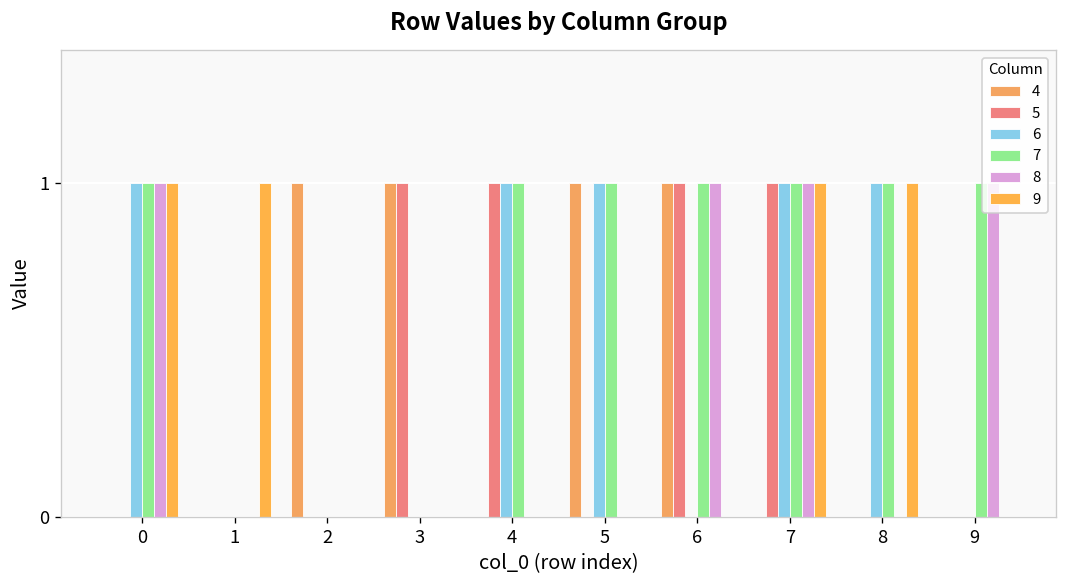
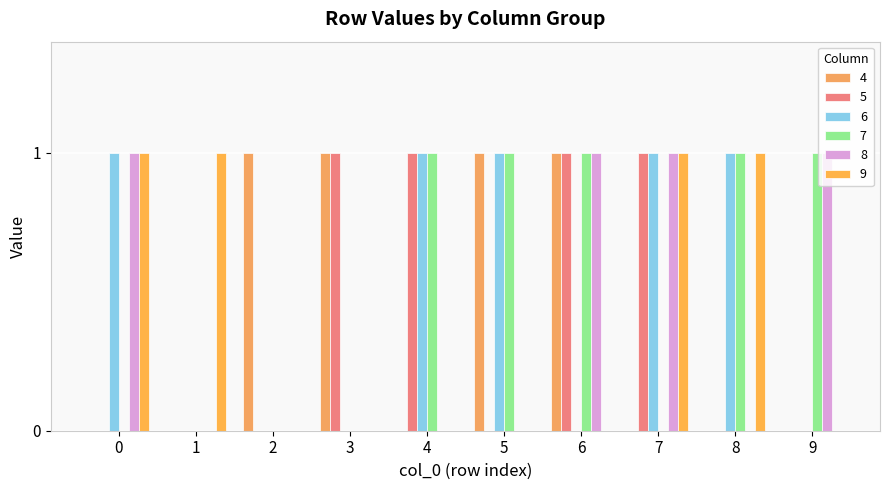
  {
    "6": {
      "0": 1,
      "1": 0,
      "2": 0,
      "3": 0,
      "4": 1,
      "5": 1,
      "6": 0,
      "7": 1,
      "8": 1,
      "9": 0
    },
    "7": {
-     "0": 1,
+     "0": 0,
      "1": 0,
      "2": 0,
      "3": 0,
      "4": 1,
      "5": 1,
      "6": 1,
-     "7": 1,
+     "7": 0,
      "8": 1,
      "9": 1
    },
    "8": {
      "0": 1,
      "1": 0,
      "2": 0,
      "3": 0,
      "4": 0,
      "5": 0,
      "6": 1,
      "7": 1,
      "8": 0
    }
  }
